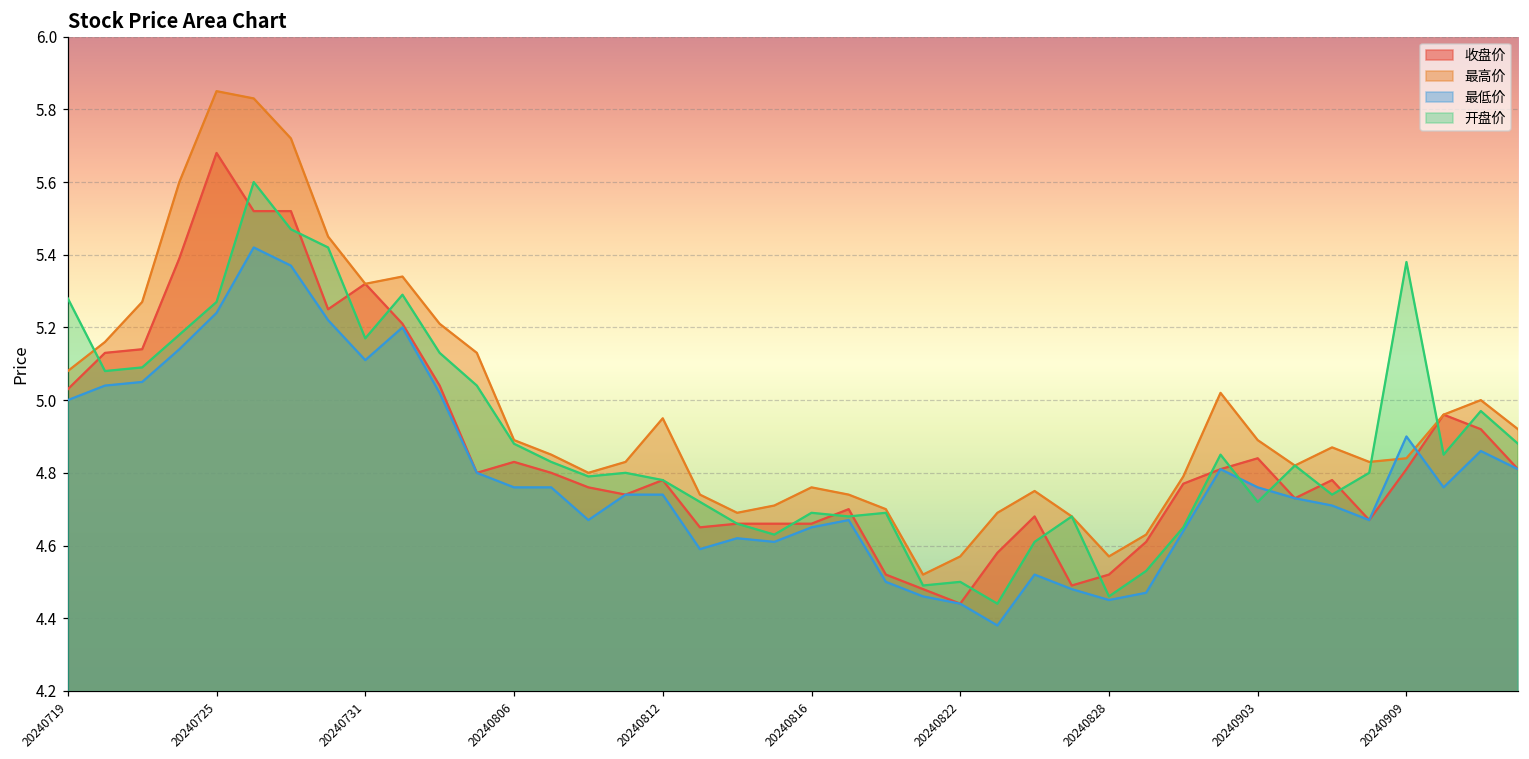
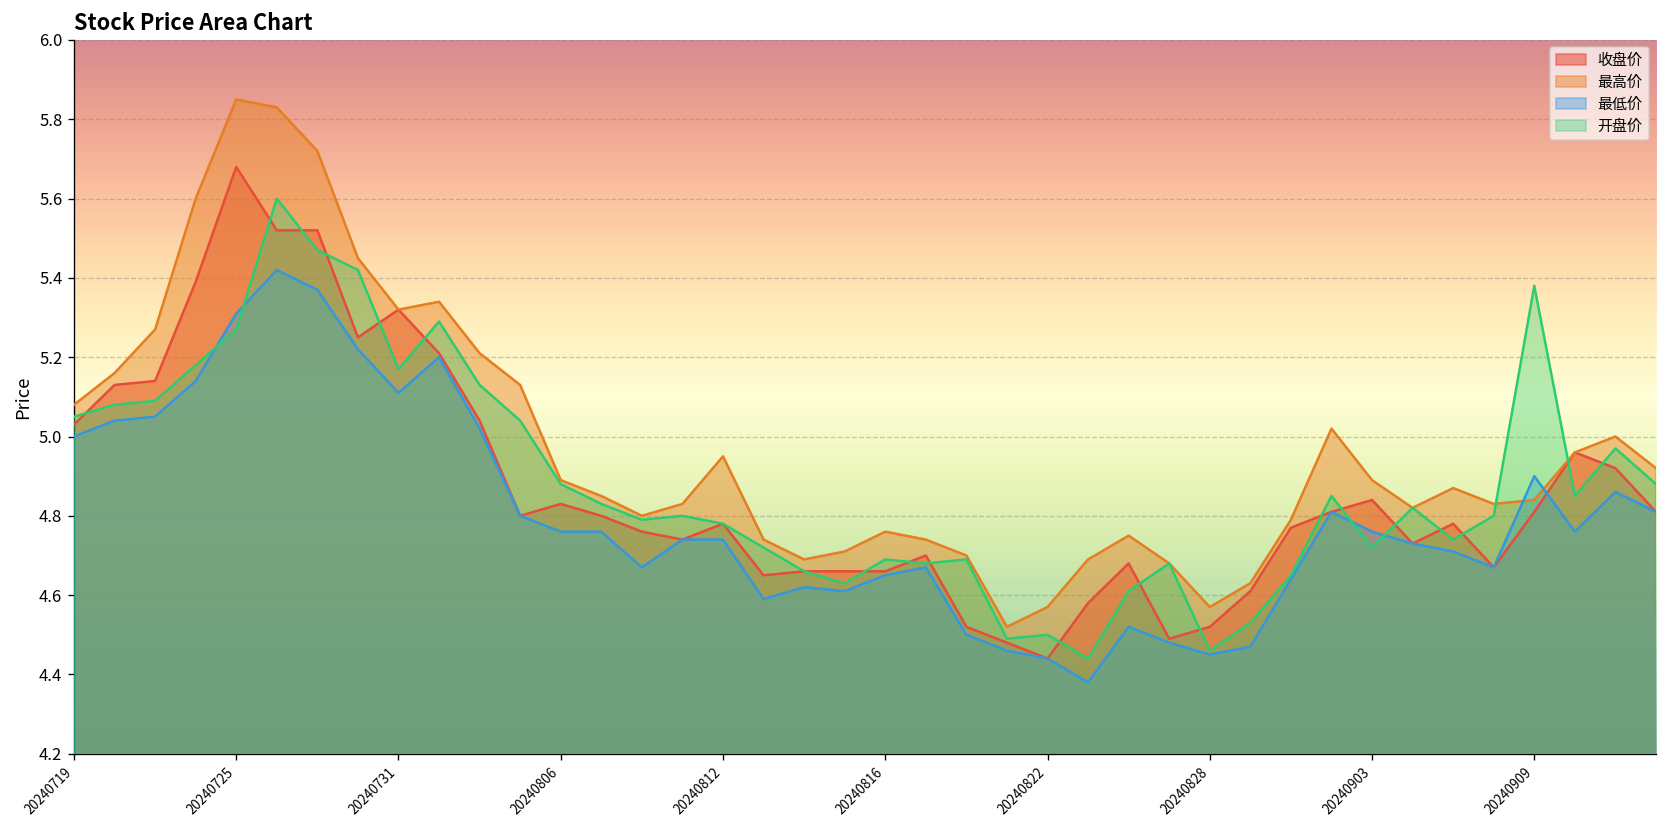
  {
    "最低价": {
      "20240719": 5.00,
-     "20240725": 5.24,
+     "20240725": 5.31,
      "20240731": 5.11,
      "20240806": 4.76,
      "20240812": 4.74,
      "20240816": 4.65,
      "20240828": 4.45,
      "20240903": 4.76,
      "20240909": 4.90
    },
    "开盘价": {
-     "20240719": 5.28,
+     "20240719": 5.05,
      "20240725": 5.27,
      "20240731": 5.17,
      "20240806": 4.88,
      "20240816": 4.69,
      "20240822": 4.50,
      "20240828": 4.46,
      "20240903": 4.72,
      "20240909": 5.38
    }
  }
